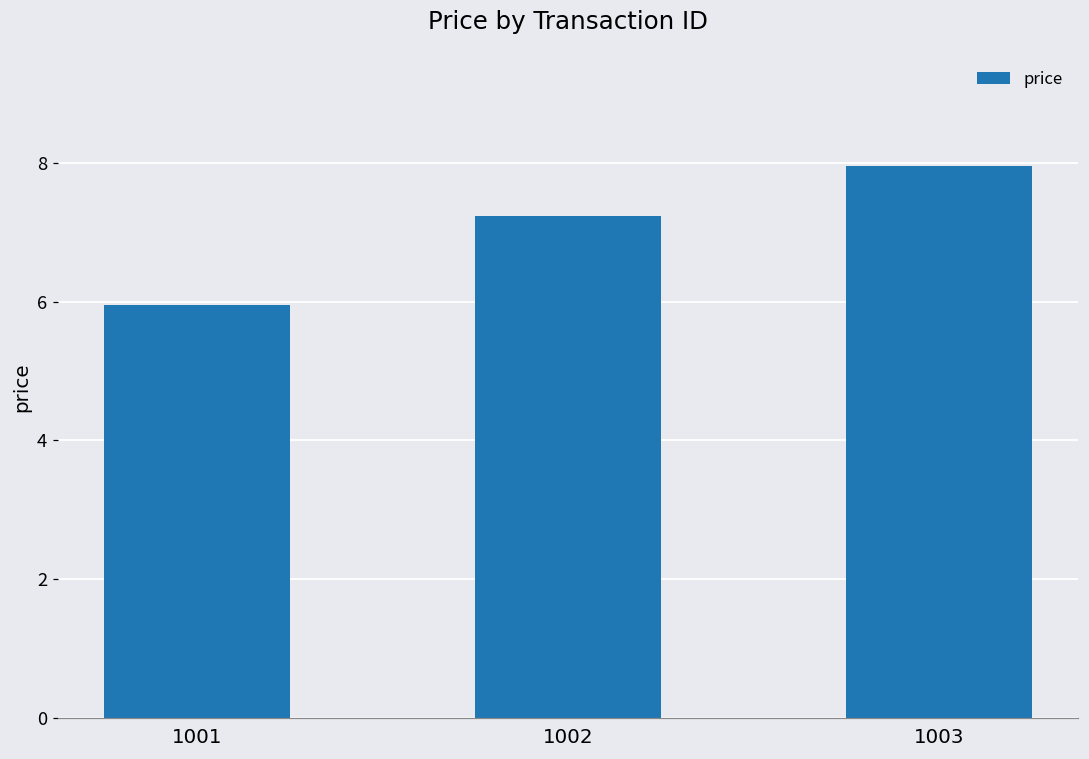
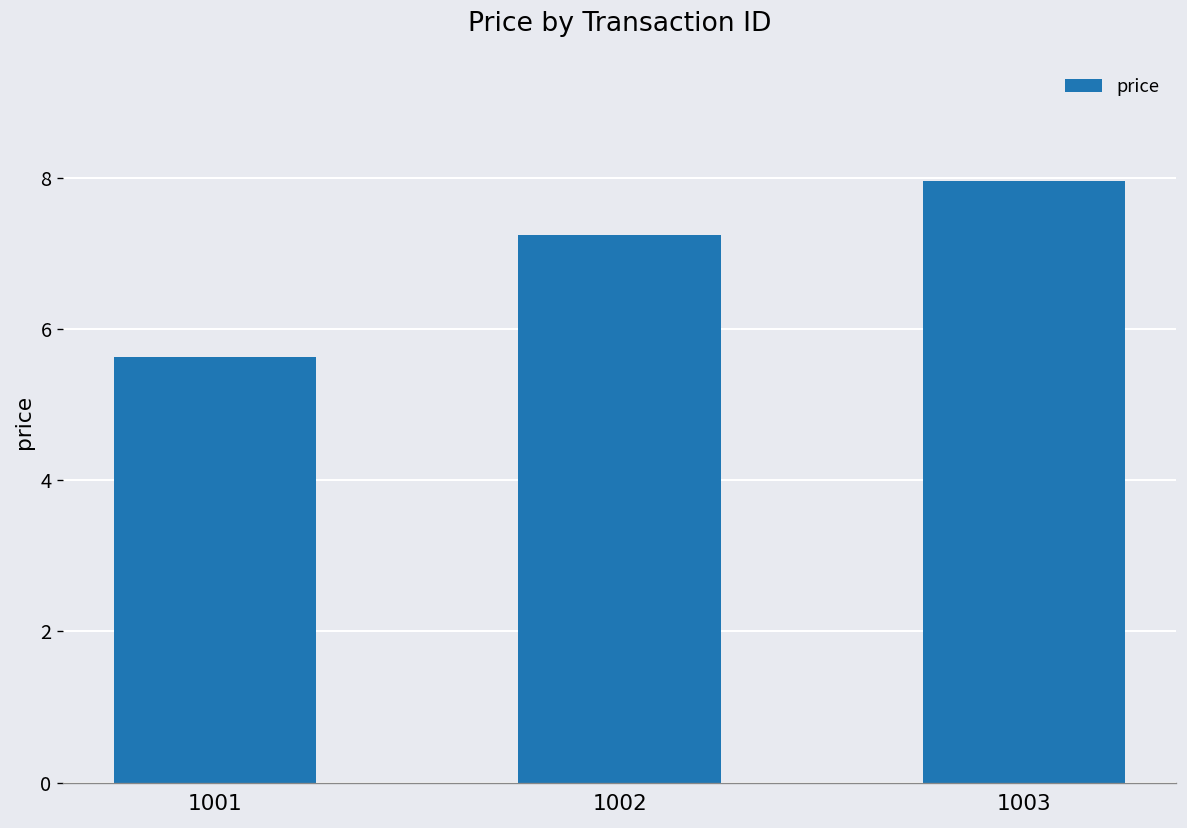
  {
-   "1001": 6.0,
+   "1001": 5.6,
    "1002": 7.2,
    "1003": 8.0
  }
